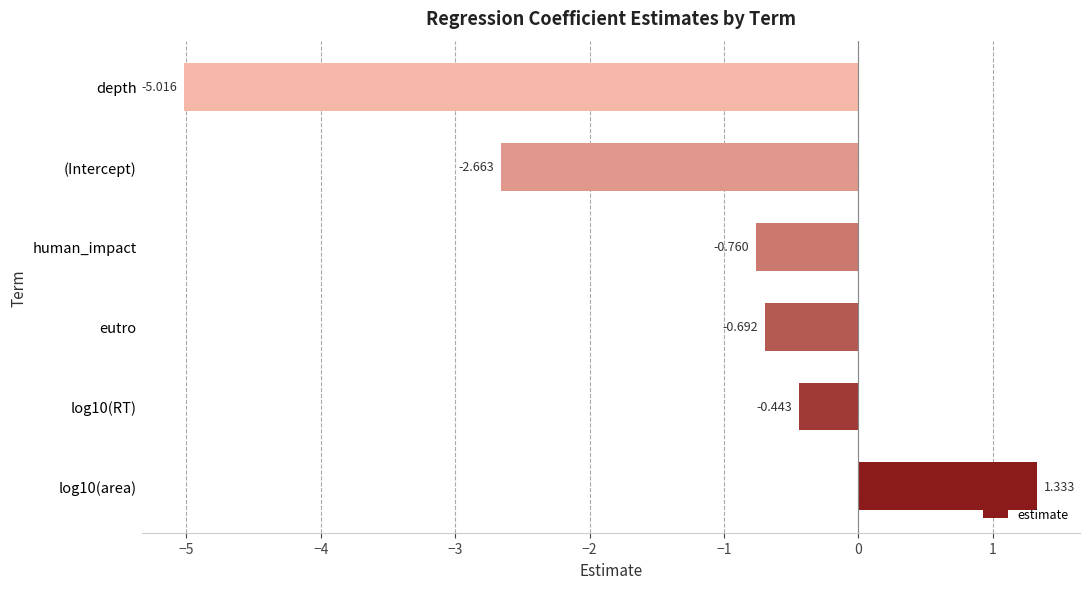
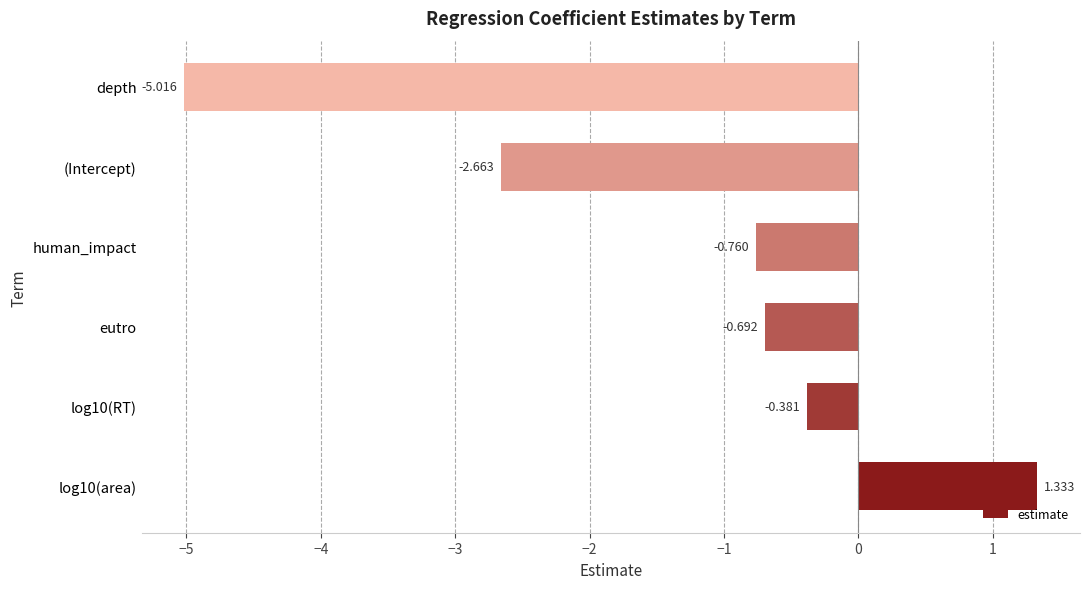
  {
    "depth": -5.016,
    "(Intercept)": -2.663,
    "human_impact": -0.760,
    "eutro": -0.692,
-   "log10(RT)": -0.443,
+   "log10(RT)": -0.381,
    "log10(area)": 1.333
  }
